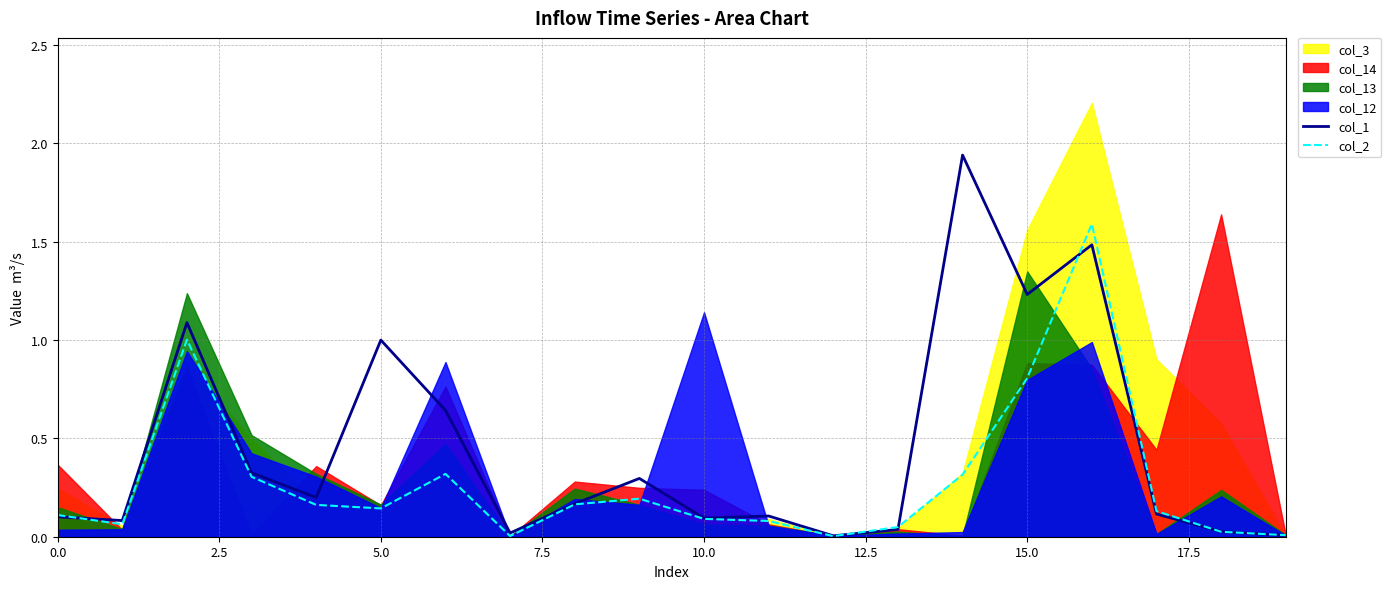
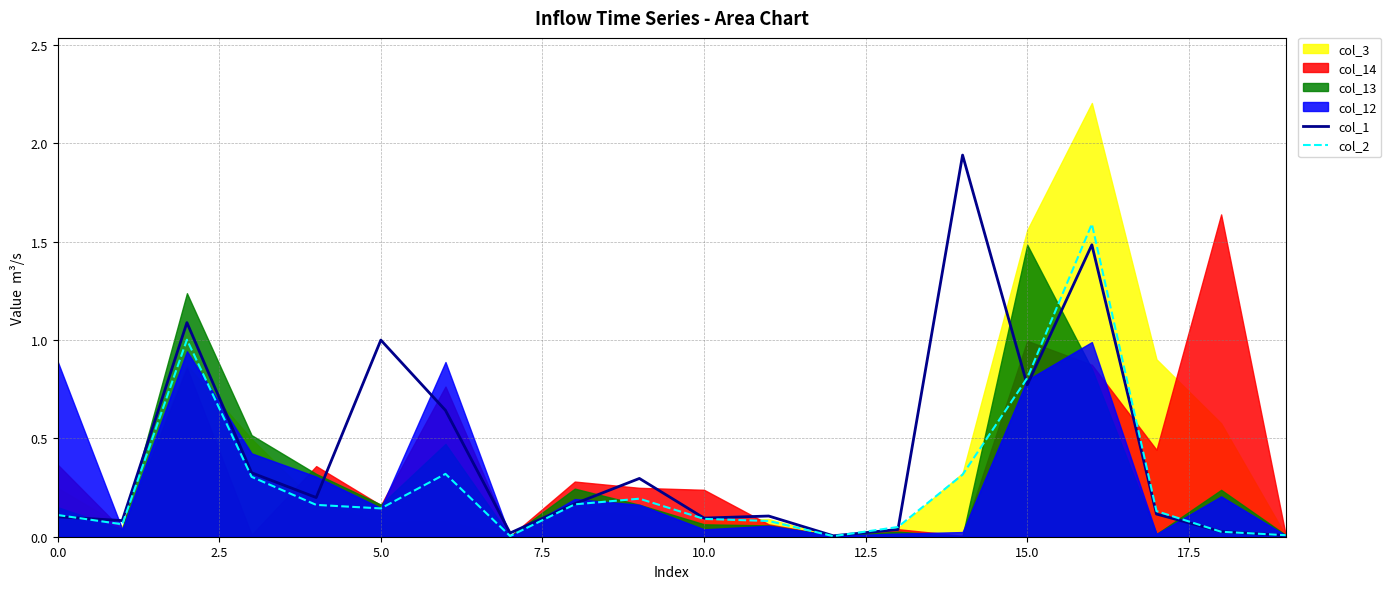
  {
    "col_3": {
      "0.0": 0.25,
      "5.0": 0.07,
      "15.0": 1.56
    },
    "col_1": {
      "5.0": 1.00,
-     "15.0": 1.23
+     "15.0": 0.77
    },
    "col_14": {
      "0.0": 0.37,
      "10.0": 0.24,
-     "15.0": 0.88
+     "15.0": 1.00
    },
    "col_13": {
      "0.0": 0.15,
      "10.0": 0.06,
-     "15.0": 1.35
+     "15.0": 1.48
    },
    "col_12": {
-     "0.0": 0.04,
-     "10.0": 1.14
+     "0.0": 0.89,
+     "10.0": 0.04
    }
  }
